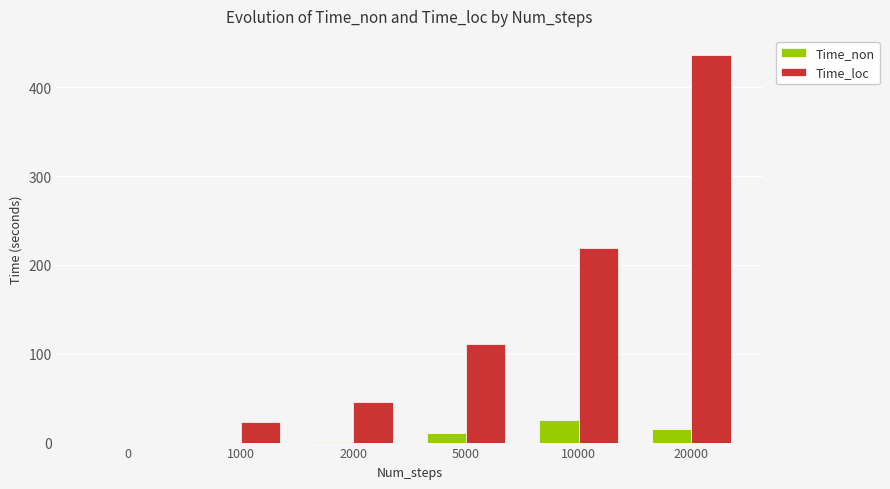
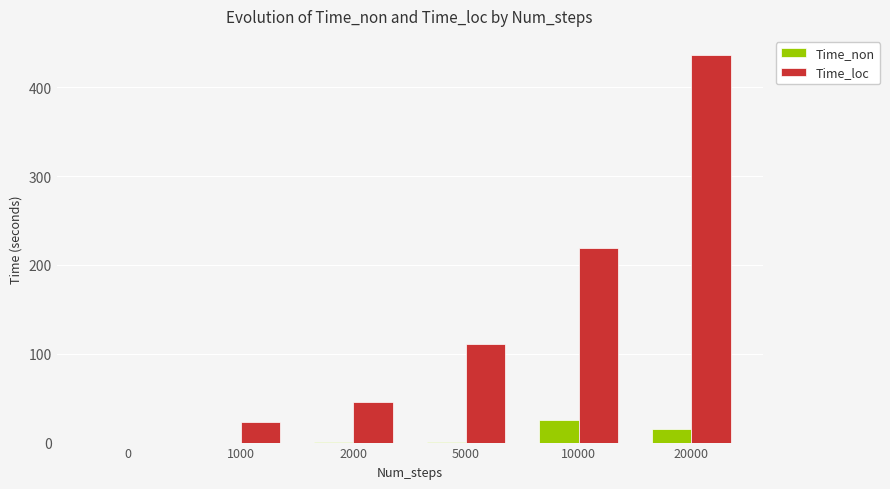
  {
    "Time_non": {
      "0": 0,
-     "5000": 10,
+     "5000": 0,
      "10000": 30,
      "20000": 20
    },
    "Time_loc": {
      "0": 0,
      "1000": 20,
      "2000": 50,
      "5000": 110,
      "10000": 220,
      "20000": 440
    }
  }
